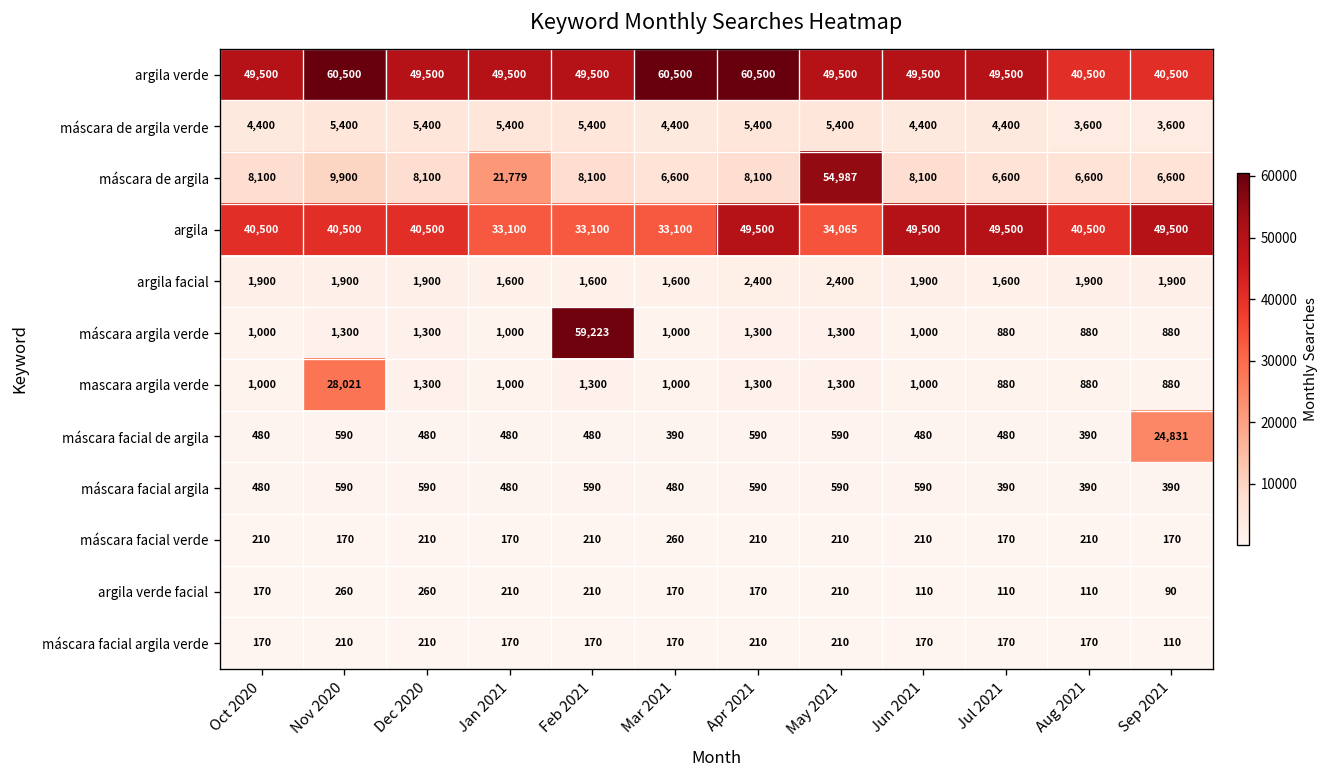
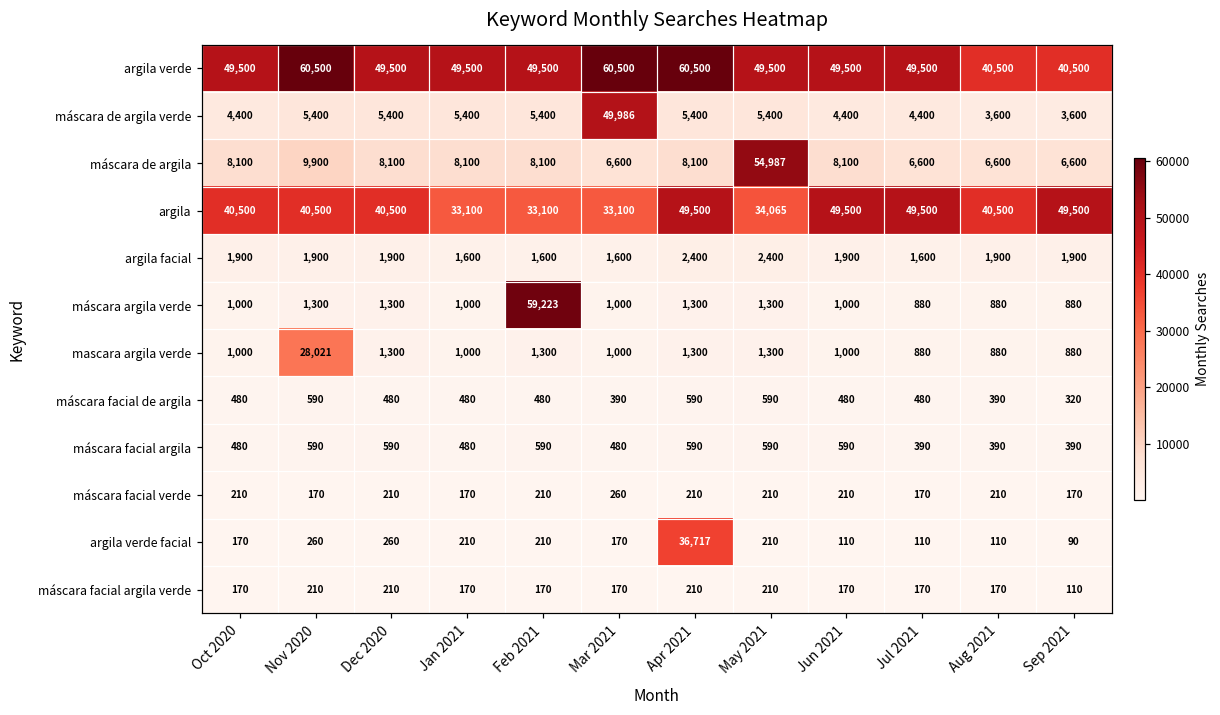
  {
    "argila verde": {
      "Oct 2020": "49,500",
      "Nov 2020": "60,500",
      "Dec 2020": "49,500",
      "Jan 2021": "49,500",
      "Feb 2021": "49,500",
      "Mar 2021": "60,500",
      "Apr 2021": "60,500",
      "May 2021": "49,500",
      "Jun 2021": "49,500",
      "Jul 2021": "49,500",
      "Aug 2021": "40,500",
      "Sep 2021": "40,500"
    },
    "máscara de argila verde": {
      "Oct 2020": "4,400",
      "Nov 2020": "5,400",
      "Dec 2020": "5,400",
      "Jan 2021": "5,400",
      "Feb 2021": "5,400",
-     "Mar 2021": "4,400",
+     "Mar 2021": "49,986",
      "Apr 2021": "5,400",
      "May 2021": "5,400",
      "Jun 2021": "4,400",
      "Jul 2021": "4,400",
      "Aug 2021": "3,600",
      "Sep 2021": "3,600"
    },
    "máscara de argila": {
      "Oct 2020": "8,100",
      "Nov 2020": "9,900",
      "Dec 2020": "8,100",
-     "Jan 2021": "21,779",
+     "Jan 2021": "8,100",
      "Feb 2021": "8,100",
      "Mar 2021": "6,600",
      "Apr 2021": "8,100",
      "May 2021": "54,987",
      "Jun 2021": "8,100",
      "Jul 2021": "6,600",
      "Aug 2021": "6,600",
      "Sep 2021": "6,600"
    },
    "argila": {
      "Oct 2020": "40,500",
      "Nov 2020": "40,500",
      "Dec 2020": "40,500",
      "Jan 2021": "33,100",
      "Feb 2021": "33,100",
      "Mar 2021": "33,100",
      "Apr 2021": "49,500",
      "May 2021": "34,065",
      "Jun 2021": "49,500",
      "Jul 2021": "49,500",
      "Aug 2021": "40,500",
      "Sep 2021": "49,500"
    },
    "argila facial": {
      "Oct 2020": "1,900",
      "Nov 2020": "1,900",
      "Dec 2020": "1,900",
      "Jan 2021": "1,600",
      "Feb 2021": "1,600",
      "Mar 2021": "1,600",
      "Apr 2021": "2,400",
      "May 2021": "2,400",
      "Jun 2021": "1,900",
      "Jul 2021": "1,600",
      "Aug 2021": "1,900",
      "Sep 2021": "1,900"
    },
    "máscara argila verde": {
      "Oct 2020": "1,000",
      "Nov 2020": "1,300",
      "Dec 2020": "1,300",
      "Jan 2021": "1,000",
      "Feb 2021": "59,223",
      "Mar 2021": "1,000",
      "Apr 2021": "1,300",
      "May 2021": "1,300",
      "Jun 2021": "1,000",
      "Jul 2021": "880",
      "Aug 2021": "880",
      "Sep 2021": "880"
    },
    "mascara argila verde": {
      "Oct 2020": "1,000",
      "Nov 2020": "28,021",
      "Dec 2020": "1,300",
      "Jan 2021": "1,000",
      "Feb 2021": "1,300",
      "Mar 2021": "1,000",
      "Apr 2021": "1,300",
      "May 2021": "1,300",
      "Jun 2021": "1,000",
      "Jul 2021": "880",
      "Aug 2021": "880",
      "Sep 2021": "880"
    },
    "máscara facial de argila": {
      "Oct 2020": "480",
      "Nov 2020": "590",
      "Dec 2020": "480",
      "Jan 2021": "480",
      "Feb 2021": "480",
      "Mar 2021": "390",
      "Apr 2021": "590",
      "May 2021": "590",
      "Jun 2021": "480",
      "Jul 2021": "480",
      "Aug 2021": "390",
-     "Sep 2021": "24,831"
+     "Sep 2021": "320"
    },
    "máscara facial argila": {
      "Oct 2020": "480",
      "Nov 2020": "590",
      "Dec 2020": "590",
      "Jan 2021": "480",
      "Feb 2021": "590",
      "Mar 2021": "480",
      "Apr 2021": "590",
      "May 2021": "590",
      "Jun 2021": "590",
      "Jul 2021": "390",
      "Aug 2021": "390",
      "Sep 2021": "390"
    },
    "máscara facial verde": {
      "Oct 2020": "210",
      "Nov 2020": "170",
      "Dec 2020": "210",
      "Jan 2021": "170",
      "Feb 2021": "210",
      "Mar 2021": "260",
      "Apr 2021": "210",
      "May 2021": "210",
      "Jun 2021": "210",
      "Jul 2021": "170",
      "Aug 2021": "210",
      "Sep 2021": "170"
    },
    "argila verde facial": {
      "Oct 2020": "170",
      "Nov 2020": "260",
      "Dec 2020": "260",
      "Jan 2021": "210",
      "Feb 2021": "210",
      "Mar 2021": "170",
-     "Apr 2021": "170",
+     "Apr 2021": "36,717",
      "May 2021": "210",
      "Jun 2021": "110",
      "Jul 2021": "110",
      "Aug 2021": "110",
      "Sep 2021": "90"
    },
    "máscara facial argila verde": {
      "Oct 2020": "170",
      "Nov 2020": "210",
      "Dec 2020": "210",
      "Jan 2021": "170",
      "Feb 2021": "170",
      "Mar 2021": "170",
      "Apr 2021": "210",
      "May 2021": "210",
      "Jun 2021": "170",
      "Jul 2021": "170",
      "Aug 2021": "170",
      "Sep 2021": "110"
    }
  }
